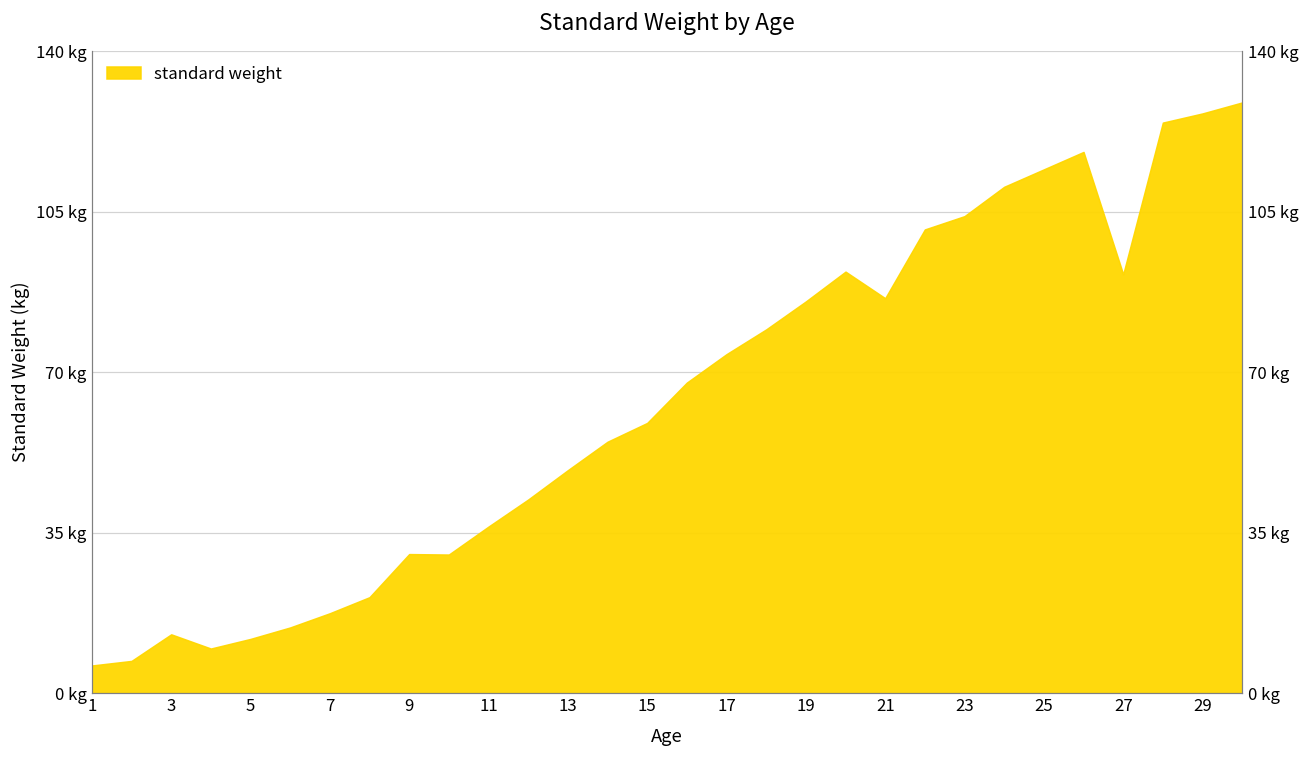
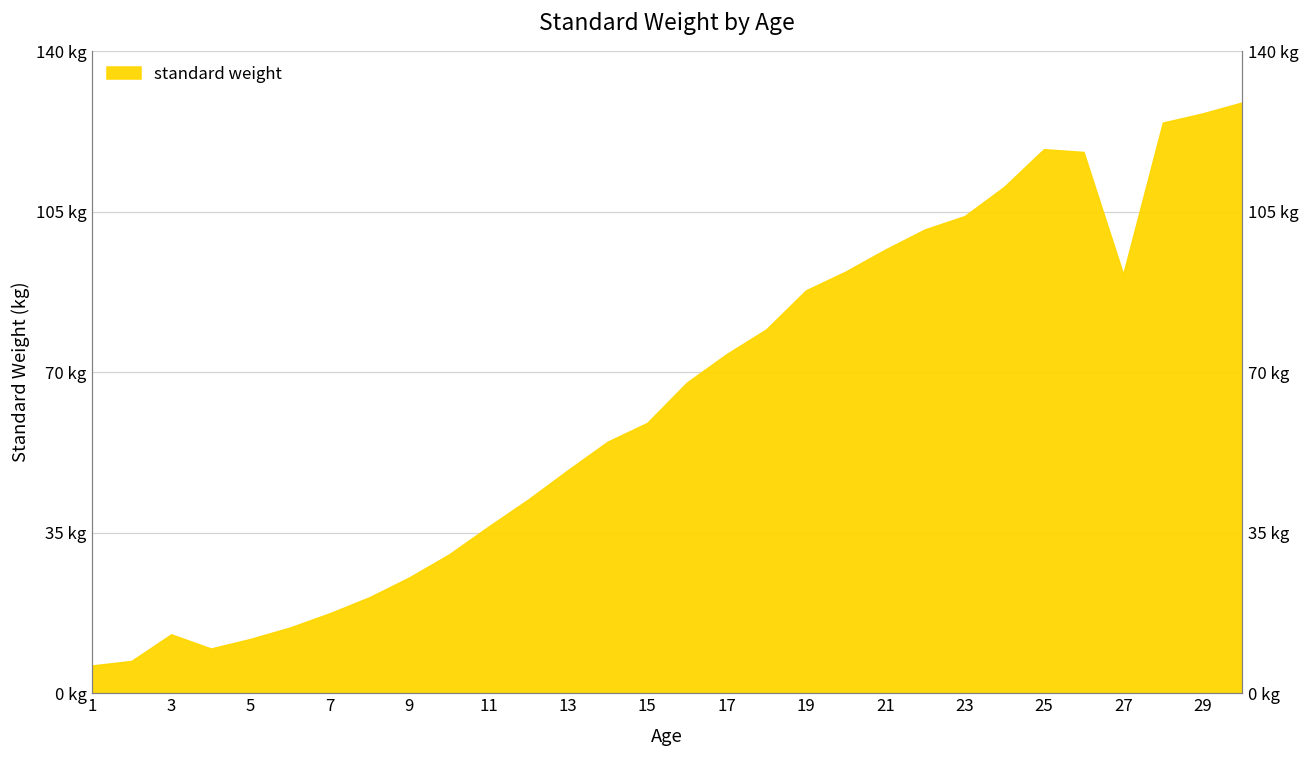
  {
    "1": "6 kg",
    "3": "13 kg",
    "5": "12 kg",
    "7": "17 kg",
-   "9": "30 kg",
+   "9": "25 kg",
    "11": "36 kg",
    "13": "49 kg",
    "15": "59 kg",
    "17": "74 kg",
-   "19": "85 kg",
-   "21": "86 kg",
+   "19": "88 kg",
+   "21": "97 kg",
    "23": "104 kg",
-   "25": "114 kg",
+   "25": "119 kg",
    "27": "91 kg",
    "29": "126 kg"
  }
